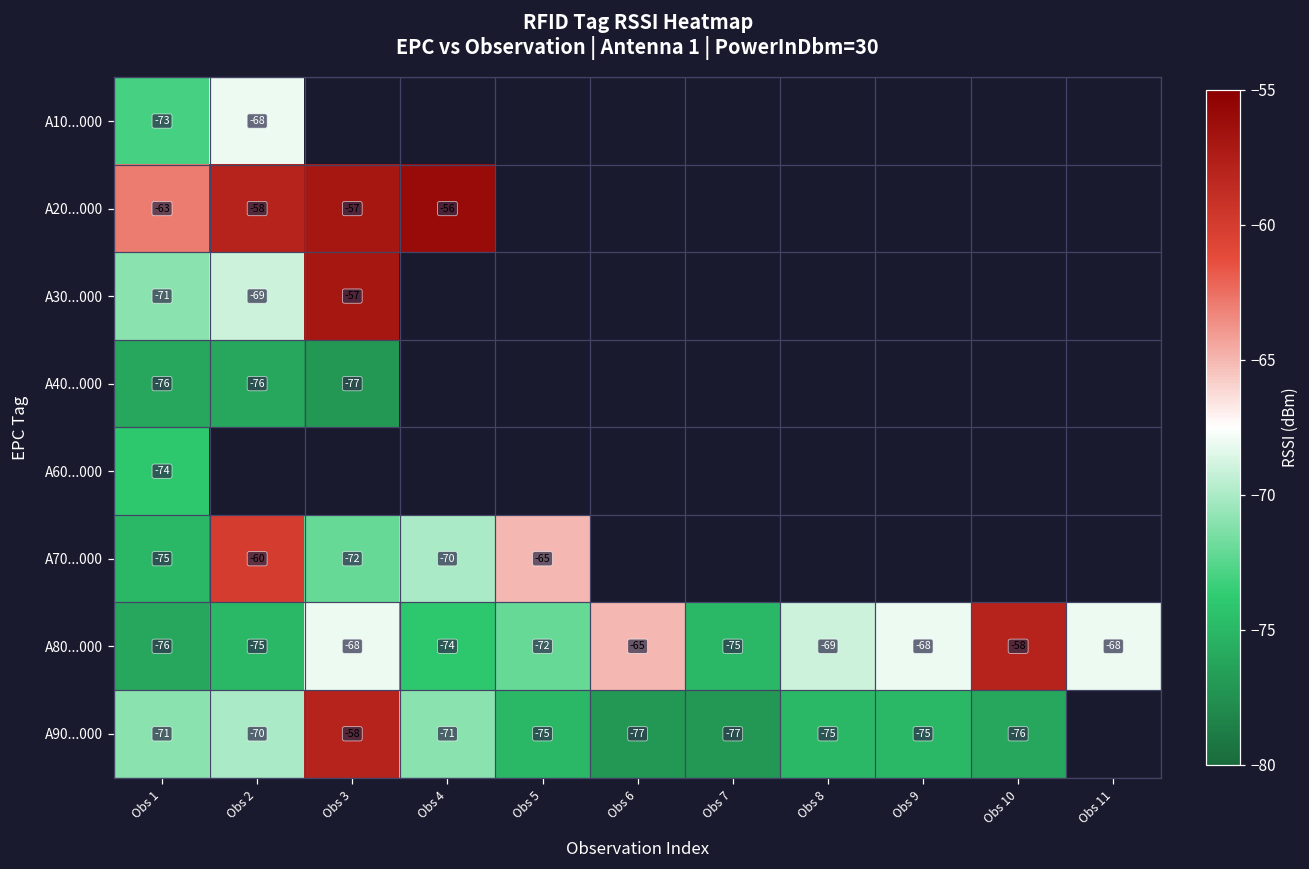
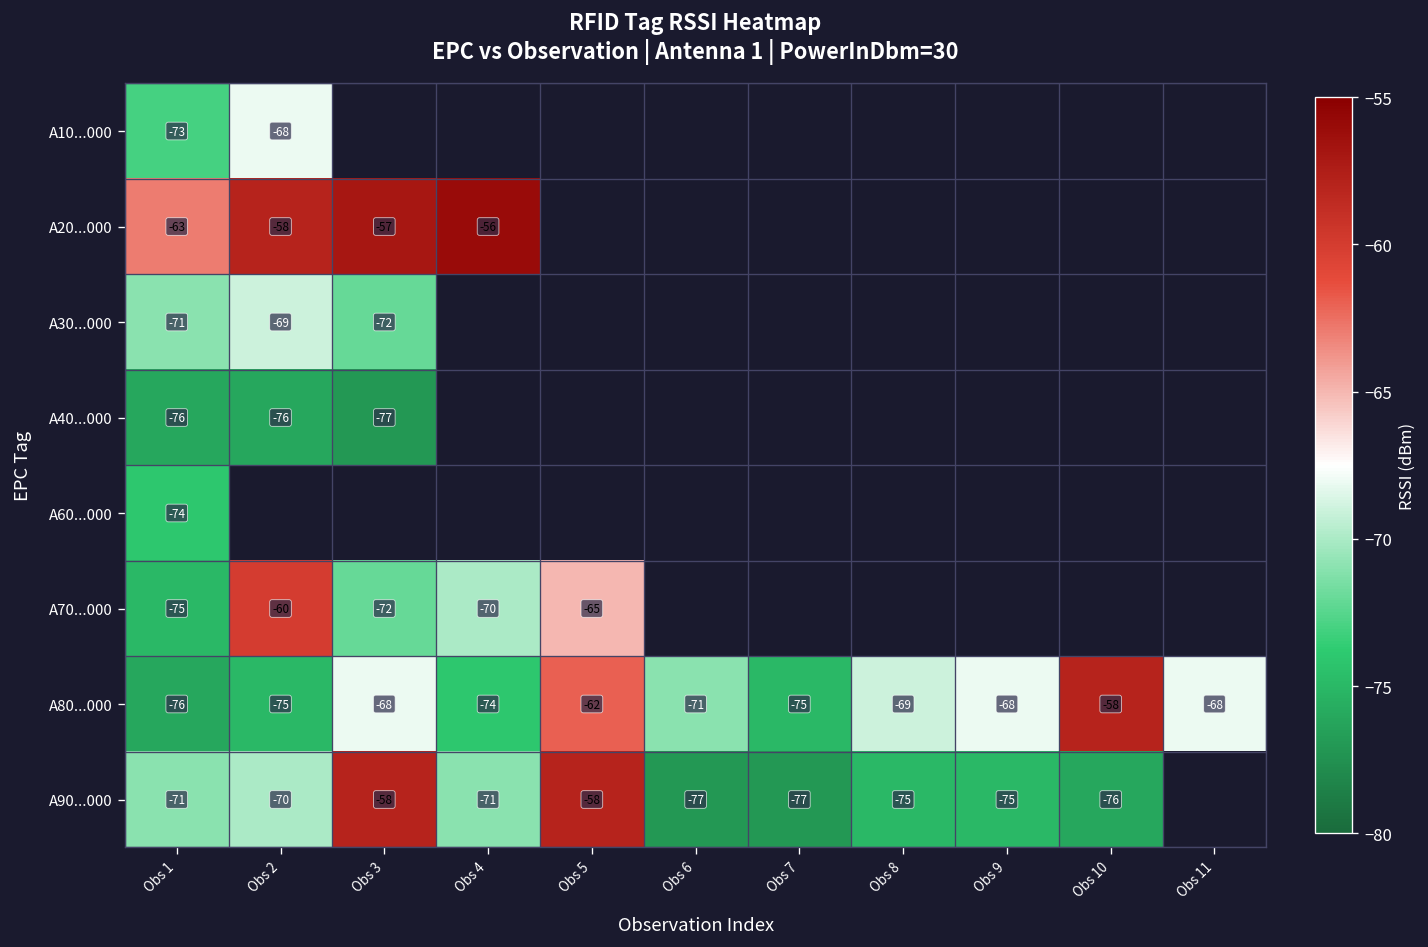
  {
    "A30...000": {
-     "Obs 3": -57
+     "Obs 3": -72
    },
    "A80...000": {
-     "Obs 5": -72,
-     "Obs 6": -65
+     "Obs 5": -62,
+     "Obs 6": -71
    },
    "A90...000": {
-     "Obs 5": -75
+     "Obs 5": -58
    }
  }
